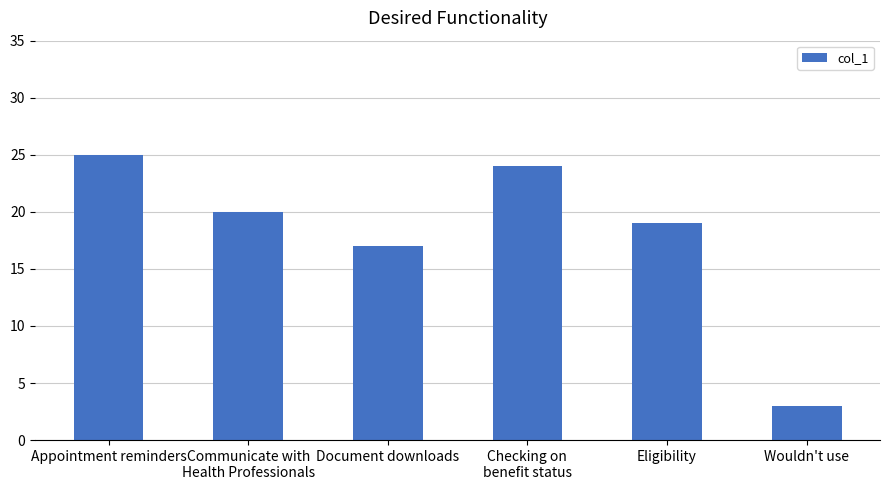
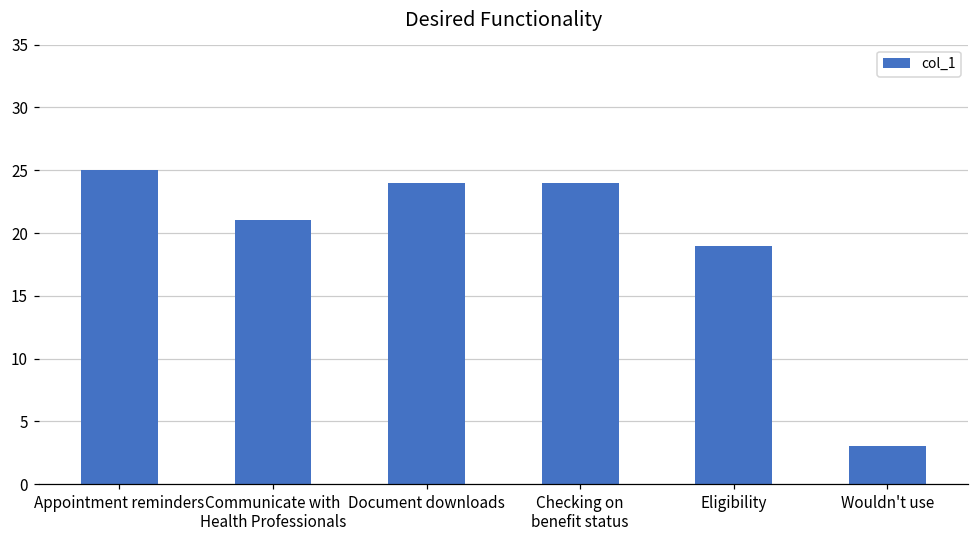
  {
    "Appointment reminders": 25,
-   "Communicate with Health Professionals": 20,
-   "Document downloads": 17,
+   "Communicate with Health Professionals": 21,
+   "Document downloads": 24,
    "Checking on benefit status": 24,
    "Eligibility": 19,
    "Wouldn't use": 3
  }
